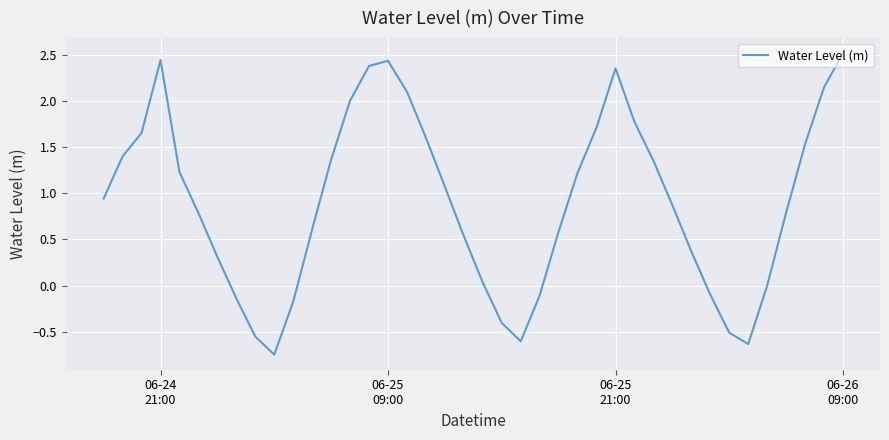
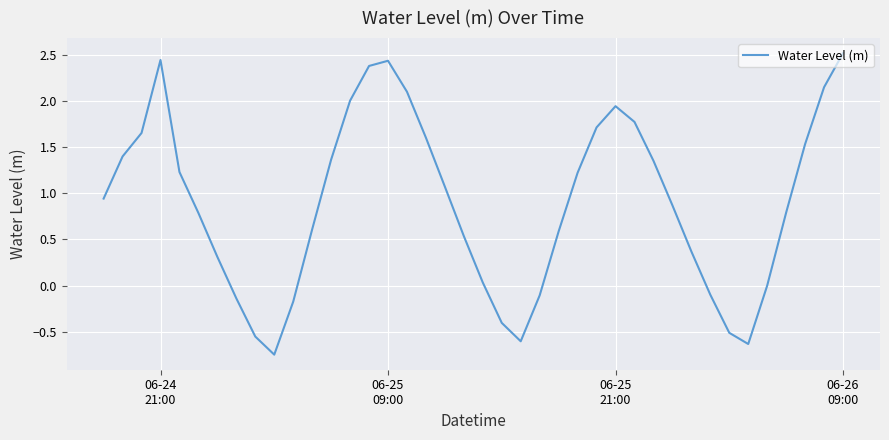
  {
    "06-24 21:00": 2.4,
    "06-25 09:00": 2.4,
-   "06-25 21:00": 2.4
+   "06-25 21:00": 1.9
  }
